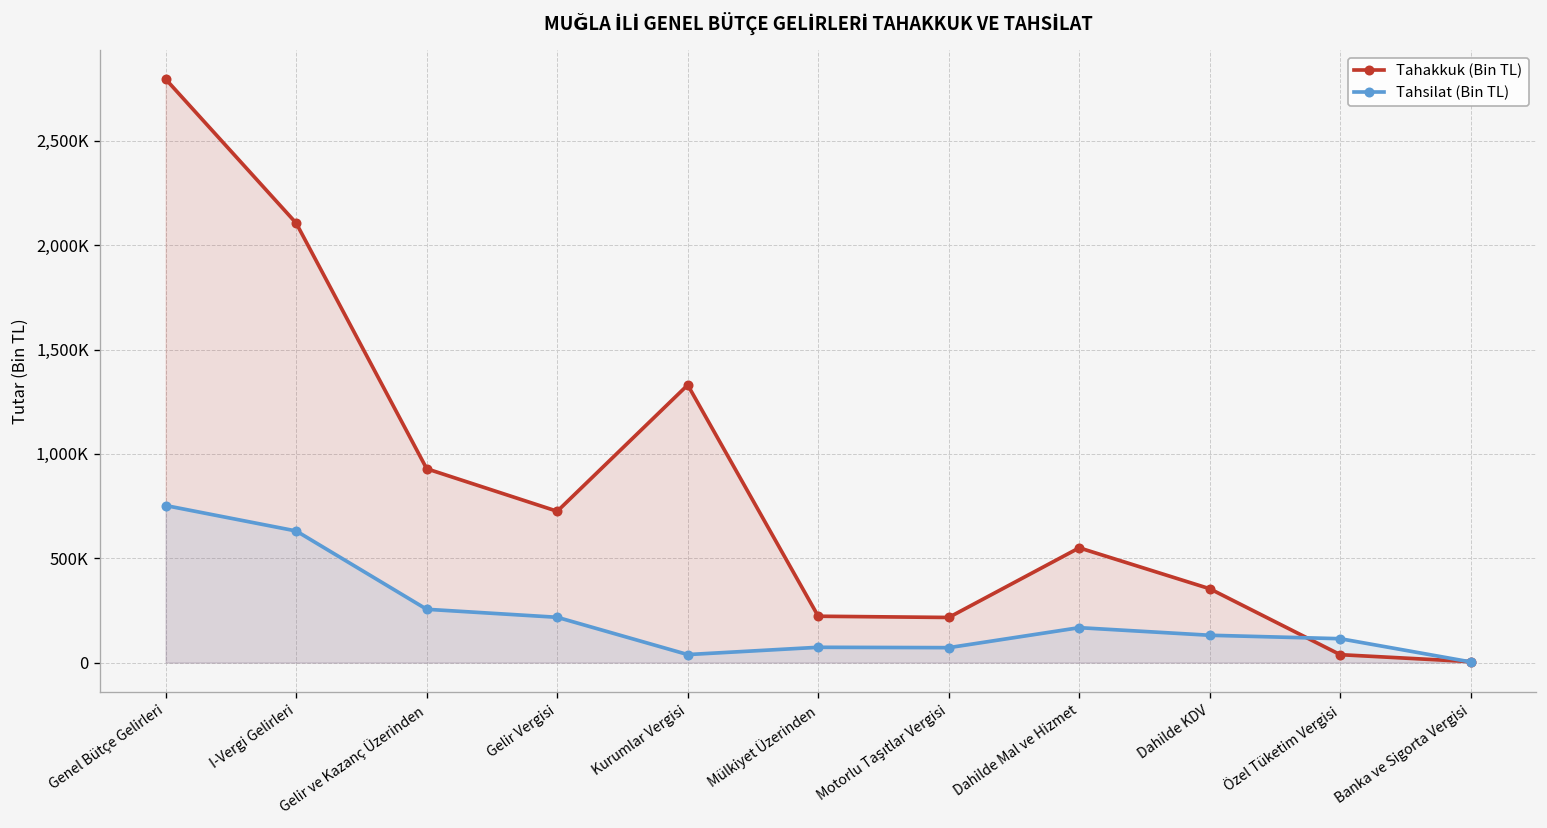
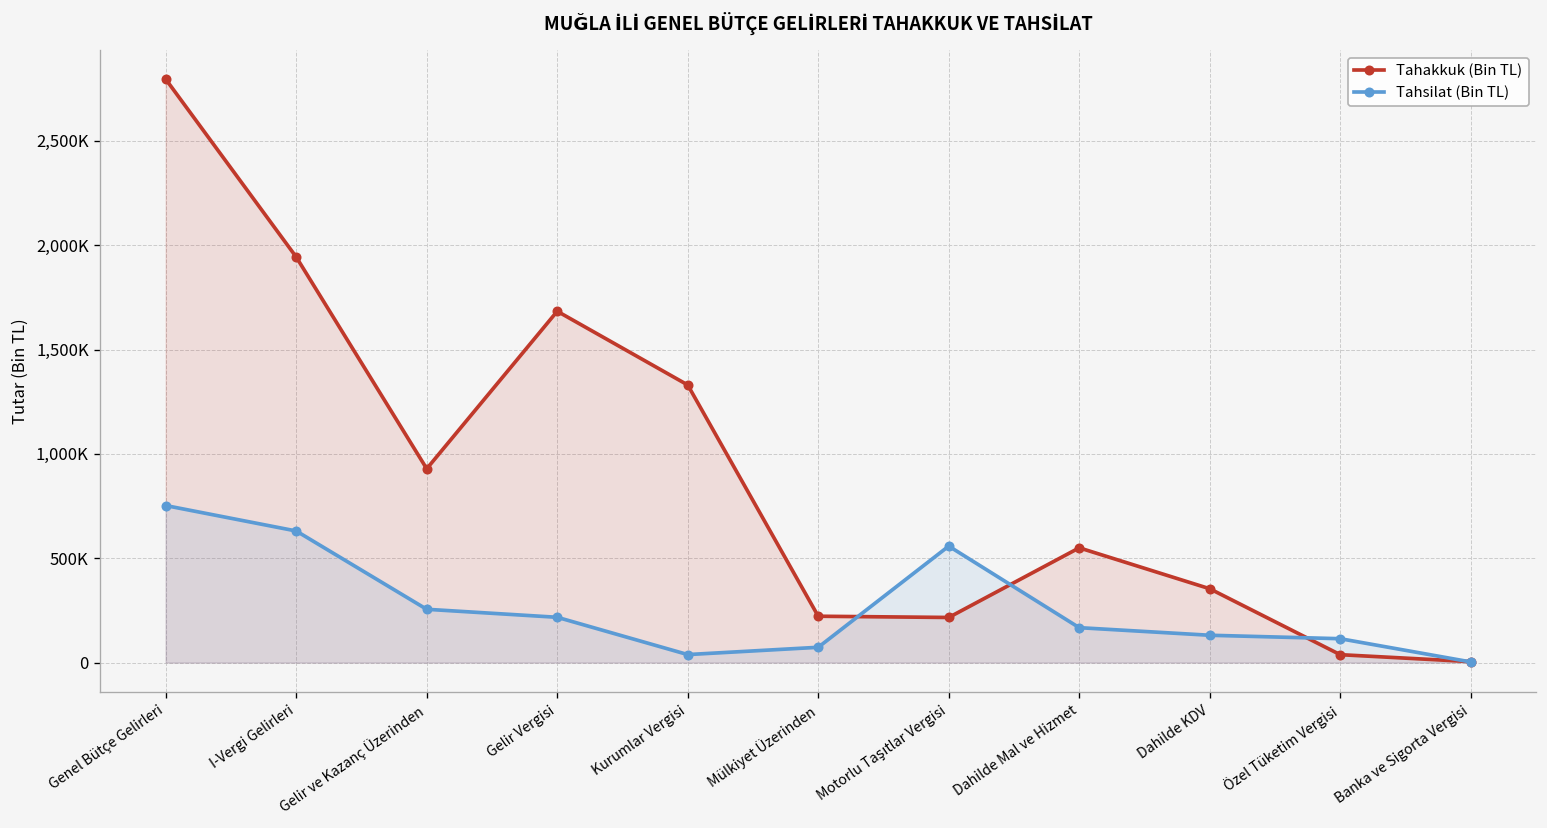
  {
    "Tahakkuk (Bin TL)": {
      "Genel Bütçe Gelirleri": "2,800,000",
-     "I-Vergi Gelirleri": "2,110,000",
+     "I-Vergi Gelirleri": "1,940,000",
      "Gelir ve Kazanç Üzerinden": "930,000",
-     "Gelir Vergisi": "730,000",
+     "Gelir Vergisi": "1,680,000",
      "Kurumlar Vergisi": "1,330,000",
      "Mülkiyet Üzerinden": "220,000",
      "Motorlu Taşıtlar Vergisi": "220,000",
      "Dahilde Mal ve Hizmet": "550,000",
      "Dahilde KDV": "350,000",
      "Özel Tüketim Vergisi": "40,000"
    },
    "Tahsilat (Bin TL)": {
      "Genel Bütçe Gelirleri": "750,000",
      "I-Vergi Gelirleri": "630,000",
      "Gelir ve Kazanç Üzerinden": "260,000",
      "Gelir Vergisi": "220,000",
      "Kurumlar Vergisi": "40,000",
      "Mülkiyet Üzerinden": "70,000",
-     "Motorlu Taşıtlar Vergisi": "70,000",
+     "Motorlu Taşıtlar Vergisi": "560,000",
      "Dahilde Mal ve Hizmet": "170,000",
      "Dahilde KDV": "130,000",
      "Özel Tüketim Vergisi": "110,000"
    }
  }
